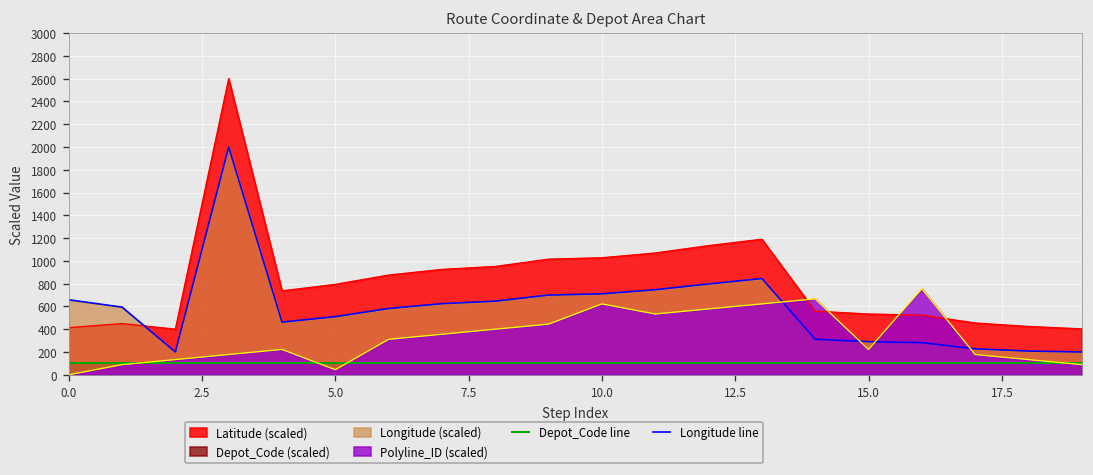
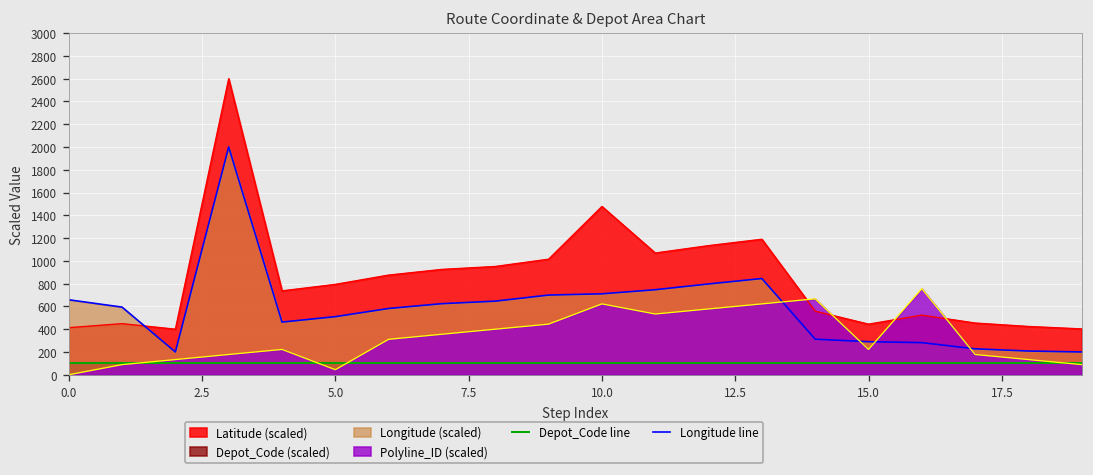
  {
    "Latitude (scaled)": {
      "0.0": 400,
      "5.0": 800,
-     "10.0": 1000,
-     "15.0": 500
+     "10.0": 1500,
+     "15.0": 400
    },
    "Depot_Code (scaled)": {
      "0.0": 100,
      "5.0": 100,
      "10.0": 100,
      "15.0": 100
    },
    "Longitude (scaled)": {
      "0.0": 700,
      "5.0": 500,
      "10.0": 700,
      "15.0": 300
    },
    "Polyline_ID (scaled)": {
      "0.0": 0,
      "5.0": 0,
      "10.0": 600,
      "15.0": 200
    }
  }
